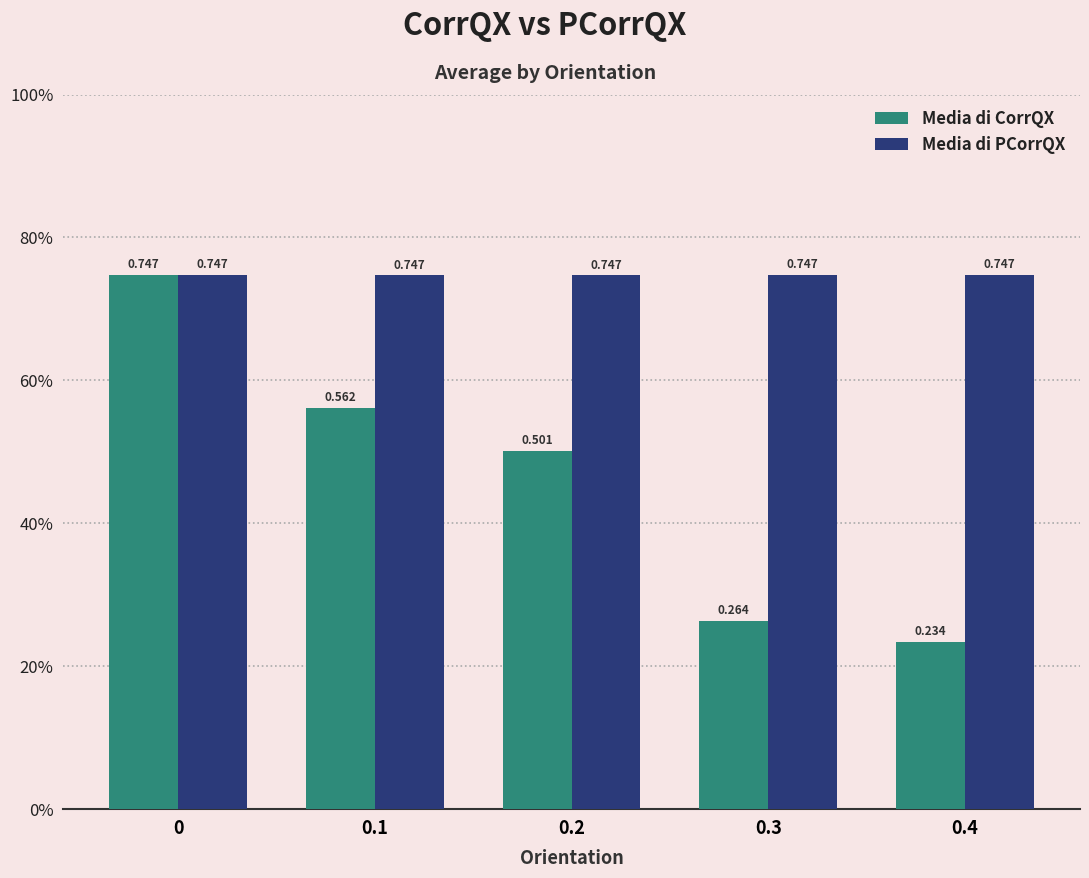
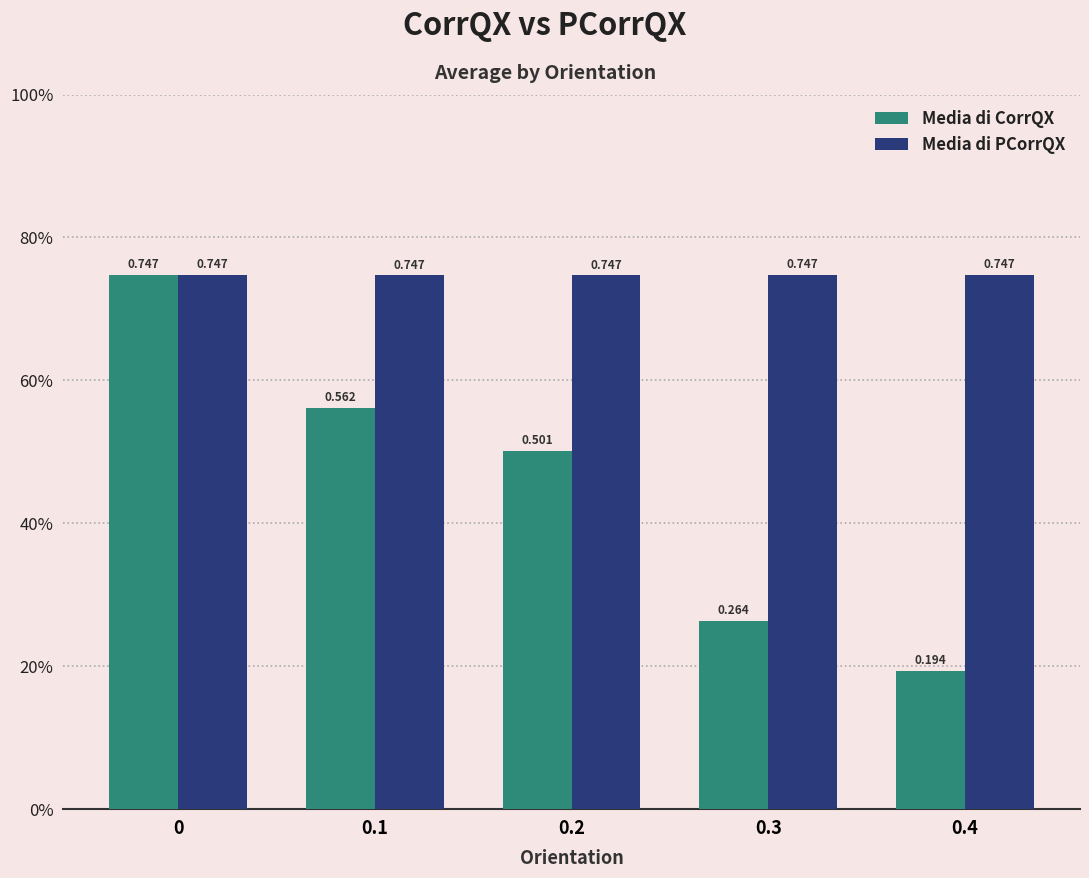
  {
    "Media di CorrQX": {
      "0": 0.747,
      "0.1": 0.562,
      "0.2": 0.501,
      "0.3": 0.264,
-     "0.4": 0.234
+     "0.4": 0.194
    },
    "Media di PCorrQX": {
      "0": 0.747,
      "0.1": 0.747,
      "0.2": 0.747,
      "0.3": 0.747,
      "0.4": 0.747
    }
  }
